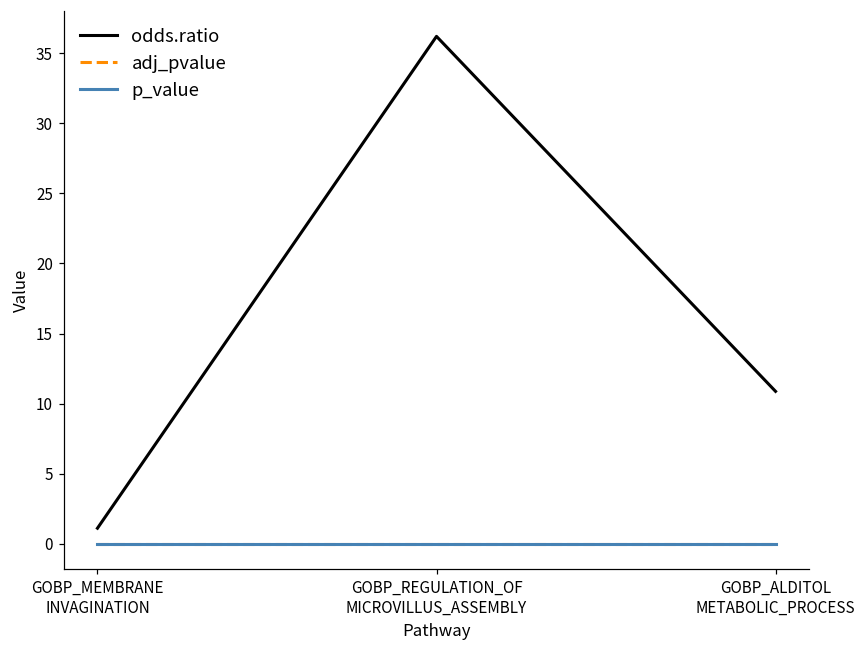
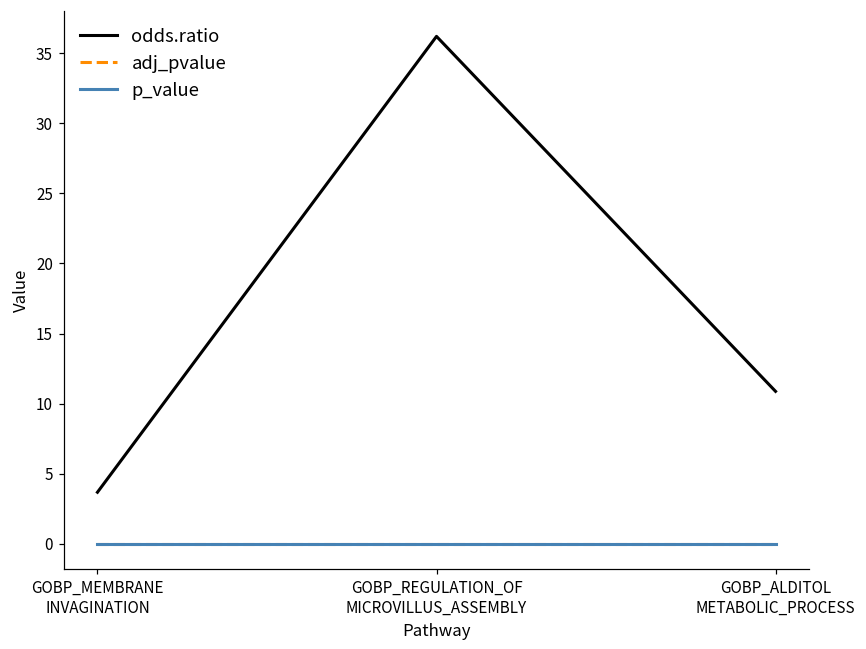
  {
    "odds.ratio": {
-     "GOBP_MEMBRANE INVAGINATION": 1.1,
+     "GOBP_MEMBRANE INVAGINATION": 3.7,
      "GOBP_REGULATION_OF MICROVILLUS_ASSEMBLY": 36.2,
      "GOBP_ALDITOL METABOLIC_PROCESS": 10.9
    },
    "p_value": {
      "GOBP_MEMBRANE INVAGINATION": 0.0,
      "GOBP_REGULATION_OF MICROVILLUS_ASSEMBLY": 0.0,
      "GOBP_ALDITOL METABOLIC_PROCESS": 0.0
    }
  }
